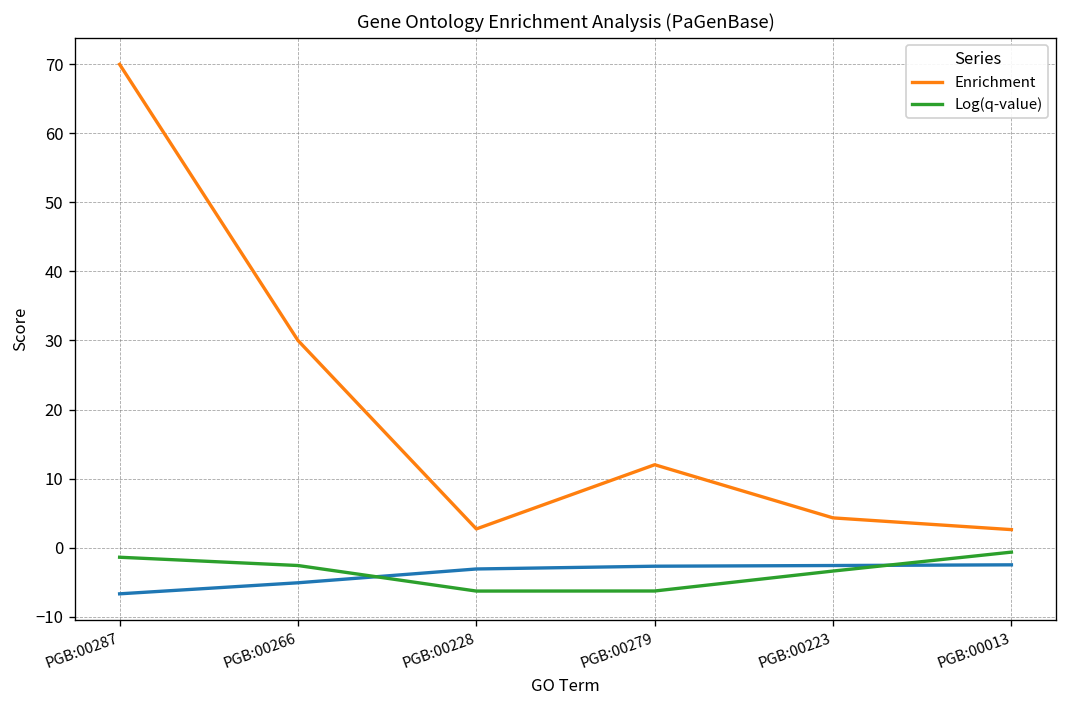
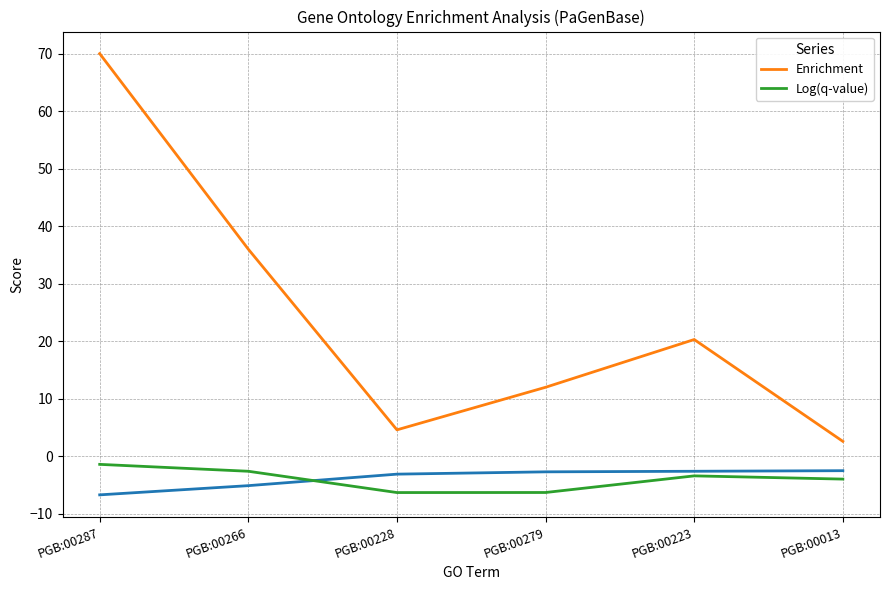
  {
    "Enrichment": {
      "PGB:00287": 70,
-     "PGB:00266": 30,
-     "PGB:00228": 3,
+     "PGB:00266": 36,
+     "PGB:00228": 5,
      "PGB:00279": 12,
-     "PGB:00223": 4,
+     "PGB:00223": 20,
      "PGB:00013": 3
    },
    "Log(q-value)": {
      "PGB:00287": -1,
      "PGB:00266": -3,
      "PGB:00228": -6,
      "PGB:00279": -6,
      "PGB:00223": -3,
-     "PGB:00013": -1
+     "PGB:00013": -4
    }
  }
